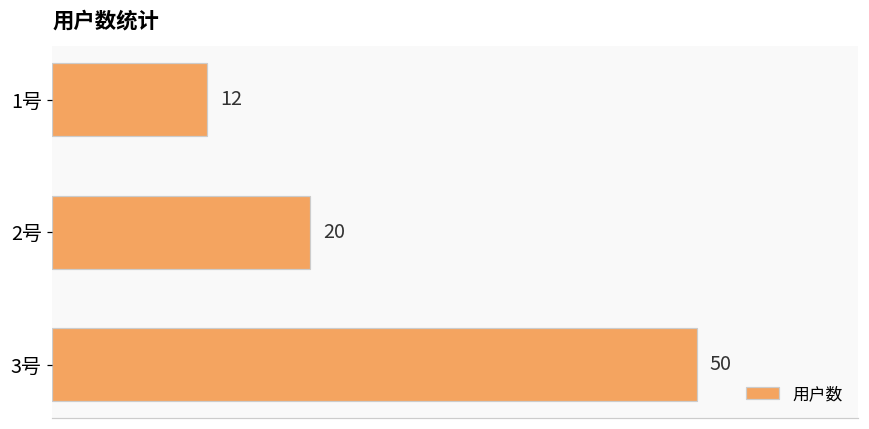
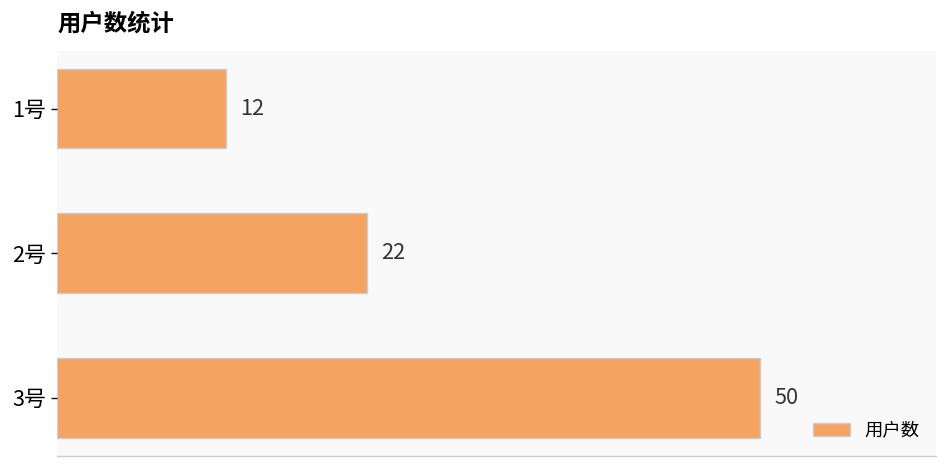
  {
    "1号": 12,
-   "2号": 20,
+   "2号": 22,
    "3号": 50
  }
